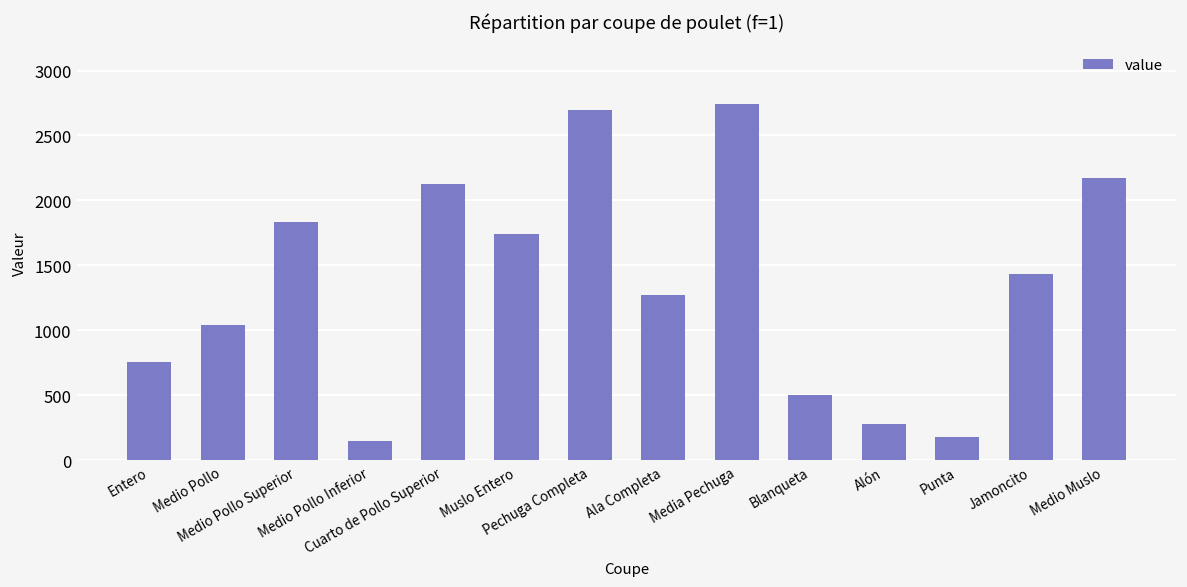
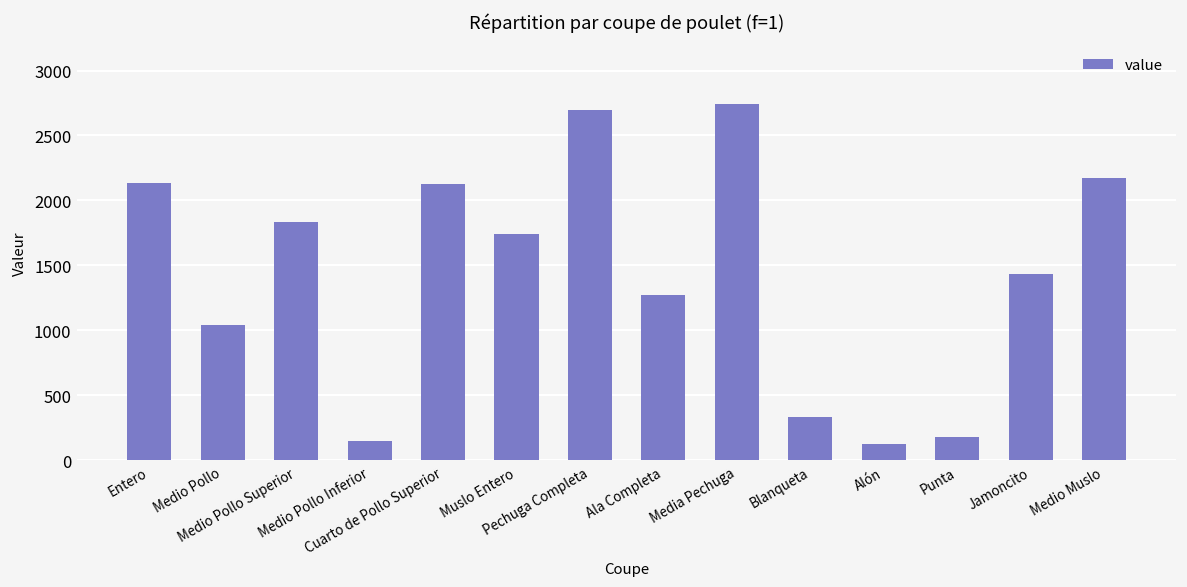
  {
-   "Entero": 750,
+   "Entero": 2140,
    "Medio Pollo": 1040,
    "Medio Pollo Superior": 1840,
    "Medio Pollo Inferior": 150,
    "Cuarto de Pollo Superior": 2130,
    "Muslo Entero": 1740,
    "Pechuga Completa": 2690,
    "Ala Completa": 1270,
    "Media Pechuga": 2740,
-   "Blanqueta": 500,
-   "Alón": 270,
+   "Blanqueta": 330,
+   "Alón": 120,
    "Punta": 180,
    "Jamoncito": 1430,
    "Medio Muslo": 2170
  }
